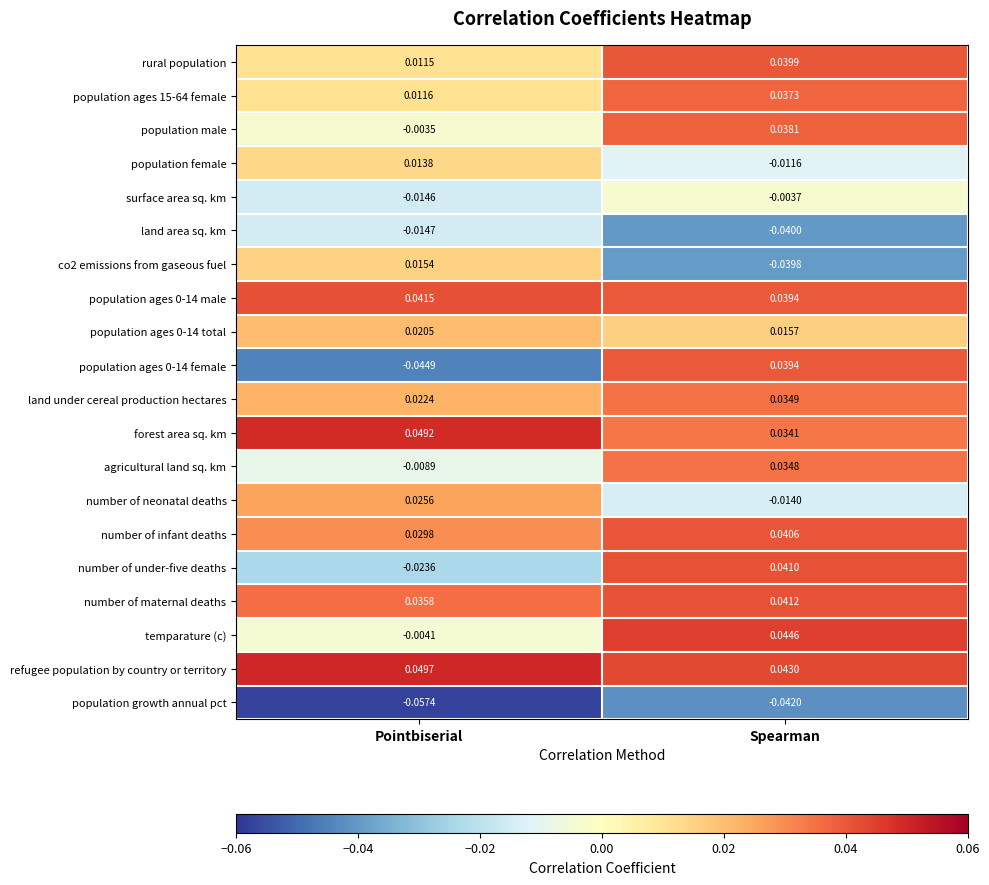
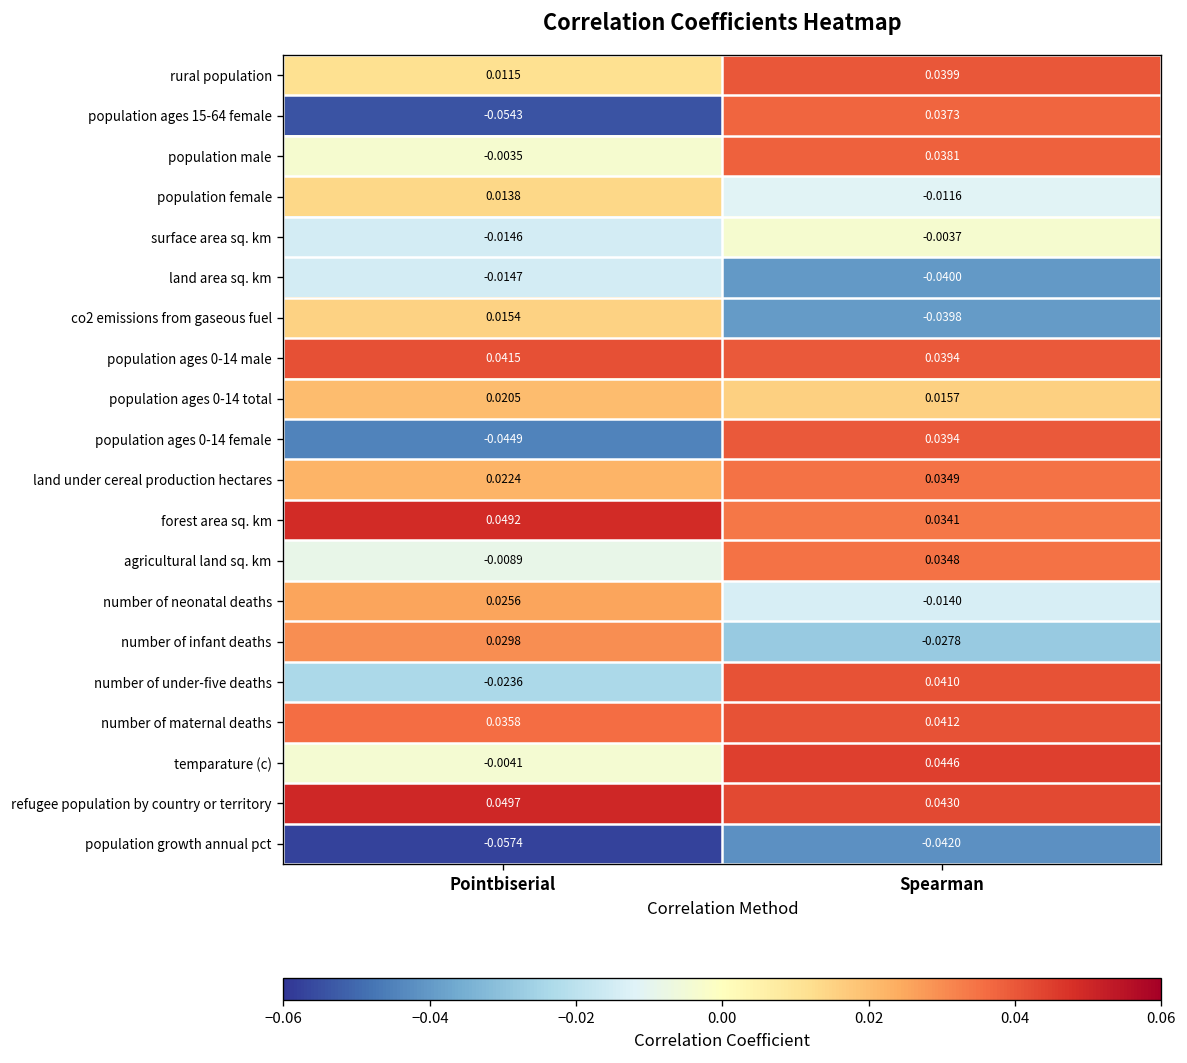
  {
    "rural population": {
      "Pointbiserial": 0.0115,
      "Spearman": 0.0399
    },
    "population ages 15-64 female": {
-     "Pointbiserial": 0.0116,
+     "Pointbiserial": -0.0543,
      "Spearman": 0.0373
    },
    "population male": {
      "Pointbiserial": -0.0035,
      "Spearman": 0.0381
    },
    "population female": {
      "Pointbiserial": 0.0138,
      "Spearman": -0.0116
    },
    "surface area sq. km": {
      "Pointbiserial": -0.0146,
      "Spearman": -0.0037
    },
    "land area sq. km": {
      "Pointbiserial": -0.0147,
      "Spearman": -0.0400
    },
    "co2 emissions from gaseous fuel": {
      "Pointbiserial": 0.0154,
      "Spearman": -0.0398
    },
    "population ages 0-14 male": {
      "Pointbiserial": 0.0415,
      "Spearman": 0.0394
    },
    "population ages 0-14 total": {
      "Pointbiserial": 0.0205,
      "Spearman": 0.0157
    },
    "population ages 0-14 female": {
      "Pointbiserial": -0.0449,
      "Spearman": 0.0394
    },
    "land under cereal production hectares": {
      "Pointbiserial": 0.0224,
      "Spearman": 0.0349
    },
    "forest area sq. km": {
      "Pointbiserial": 0.0492,
      "Spearman": 0.0341
    },
    "agricultural land sq. km": {
      "Pointbiserial": -0.0089,
      "Spearman": 0.0348
    },
    "number of neonatal deaths": {
      "Pointbiserial": 0.0256,
      "Spearman": -0.0140
    },
    "number of infant deaths": {
      "Pointbiserial": 0.0298,
-     "Spearman": 0.0406
+     "Spearman": -0.0278
    },
    "number of under-five deaths": {
      "Pointbiserial": -0.0236,
      "Spearman": 0.0410
    },
    "number of maternal deaths": {
      "Pointbiserial": 0.0358,
      "Spearman": 0.0412
    },
    "temparature (c)": {
      "Pointbiserial": -0.0041,
      "Spearman": 0.0446
    },
    "refugee population by country or territory": {
      "Pointbiserial": 0.0497,
      "Spearman": 0.0430
    },
    "population growth annual pct": {
      "Pointbiserial": -0.0574,
      "Spearman": -0.0420
    }
  }
